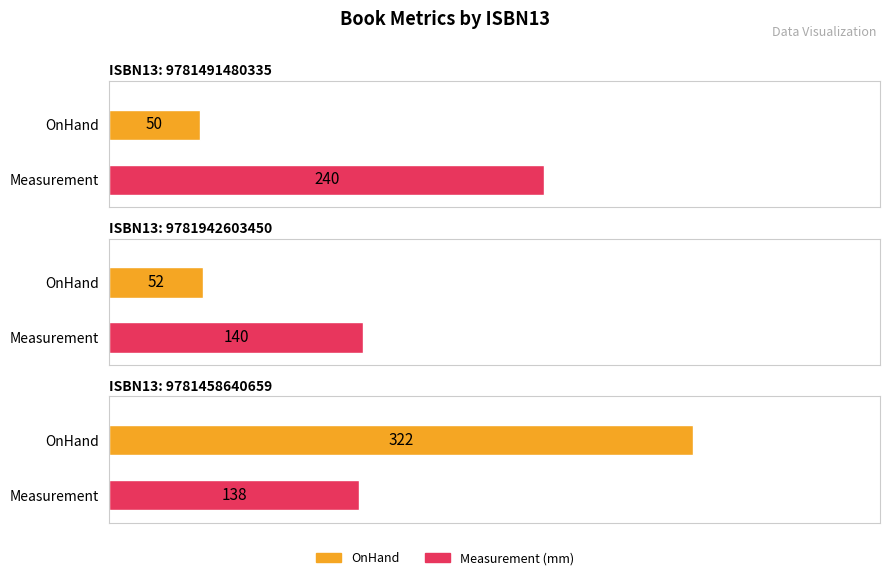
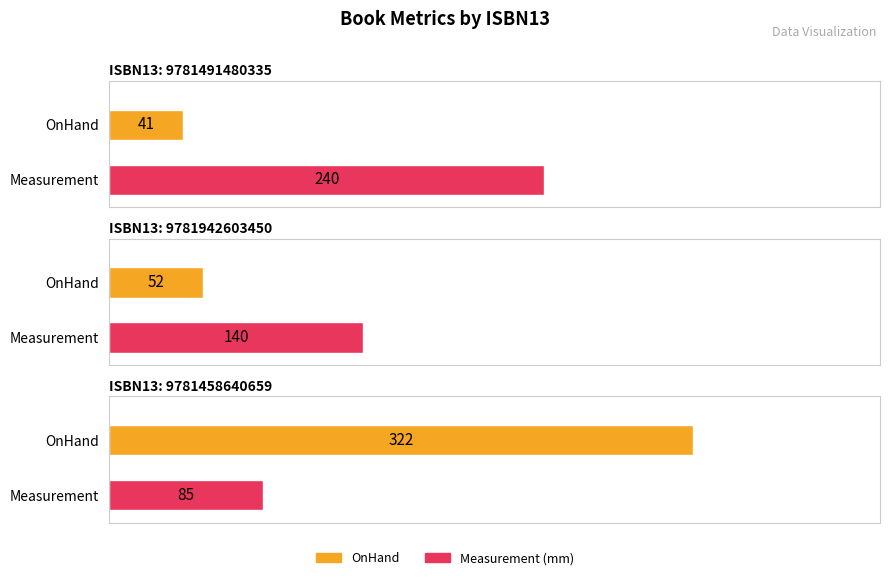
  {
    "ISBN13: 9781491480335": {
-     "OnHand": 50,
+     "OnHand": 41,
      "Measurement": 240
    },
    "ISBN13: 9781942603450": {
      "OnHand": 52,
      "Measurement": 140
    },
    "ISBN13: 9781458640659": {
      "OnHand": 322,
-     "Measurement": 138
+     "Measurement": 85
    }
  }
